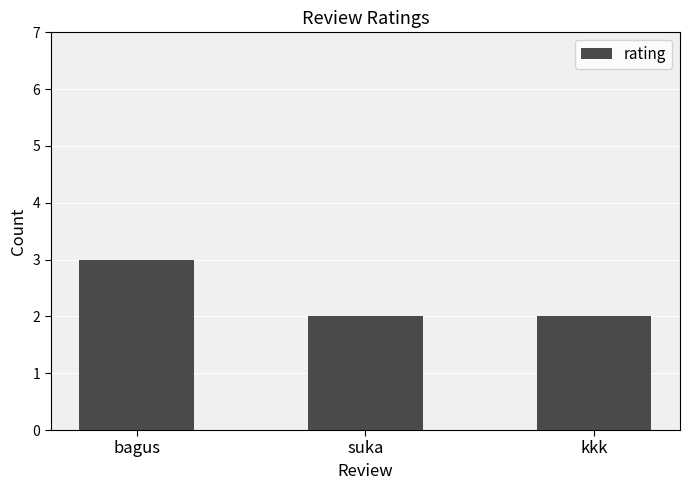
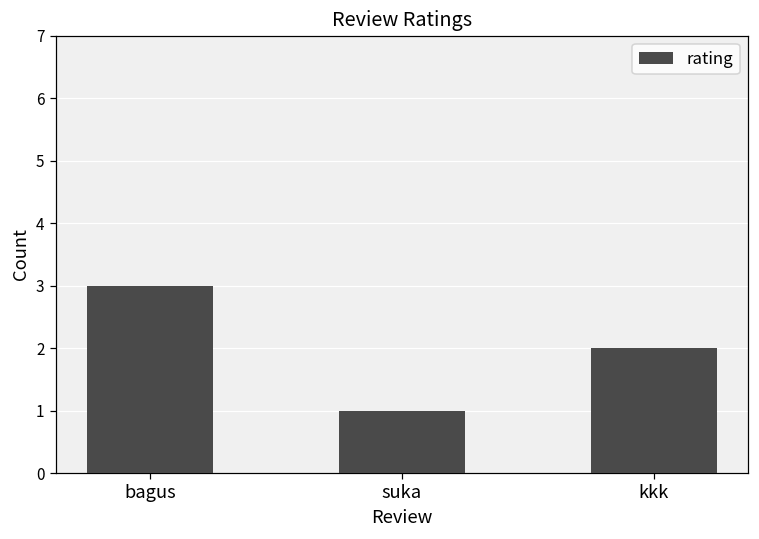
  {
    "bagus": 3,
-   "suka": 2,
+   "suka": 1,
    "kkk": 2
  }
